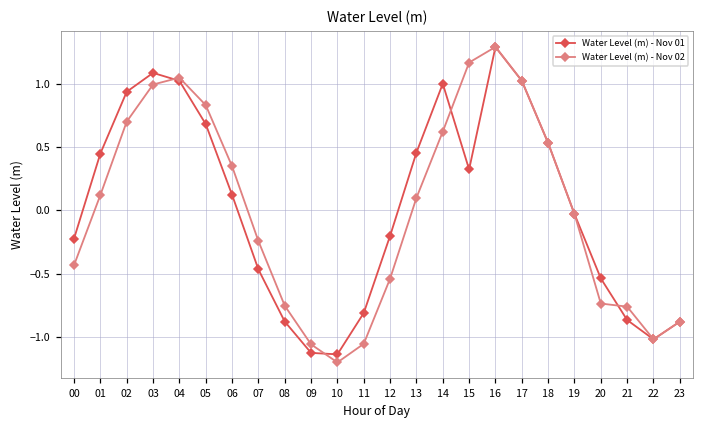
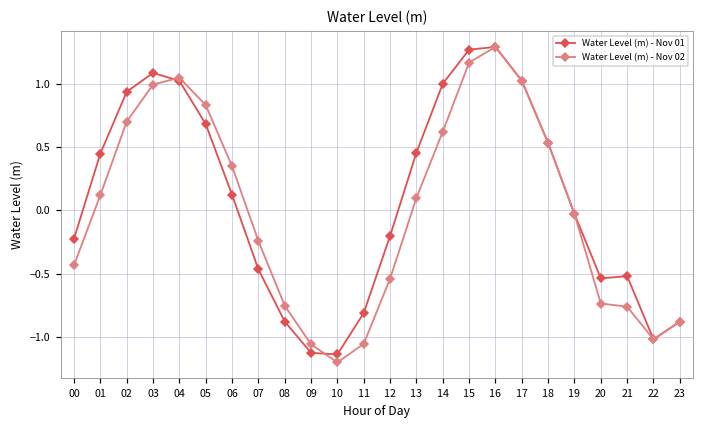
  {
    "Water Level (m) - Nov 01": {
      "00": -0.22,
      "01": 0.45,
      "02": 0.94,
      "03": 1.09,
      "04": 1.03,
      "05": 0.68,
      "06": 0.12,
      "07": -0.47,
      "08": -0.88,
      "09": -1.13,
      "10": -1.14,
      "11": -0.81,
      "12": -0.20,
      "13": 0.46,
      "14": 1.00,
-     "15": 0.32,
+     "15": 1.27,
      "20": -0.54,
-     "21": -0.87
+     "21": -0.52
    },
    "Water Level (m) - Nov 02": {
      "00": -0.43,
      "01": 0.12,
      "02": 0.70,
      "03": 1.00,
      "04": 1.05,
      "05": 0.83,
      "06": 0.35,
      "07": -0.24,
      "08": -0.75,
      "09": -1.06,
      "10": -1.20,
      "11": -1.06,
      "12": -0.54,
      "13": 0.10,
      "14": 0.62,
      "15": 1.17,
      "20": -0.74,
      "21": -0.76
    }
  }
